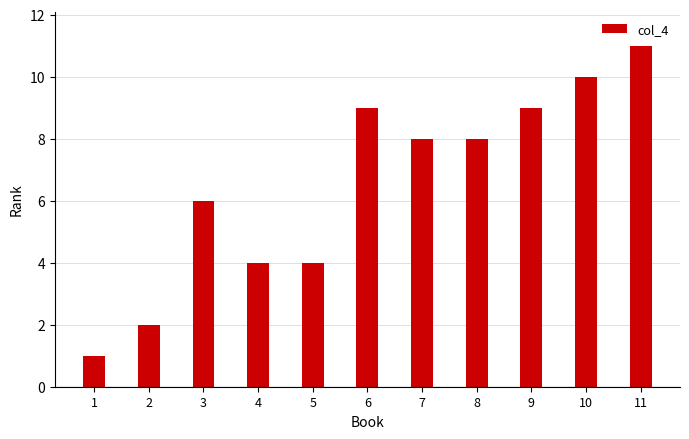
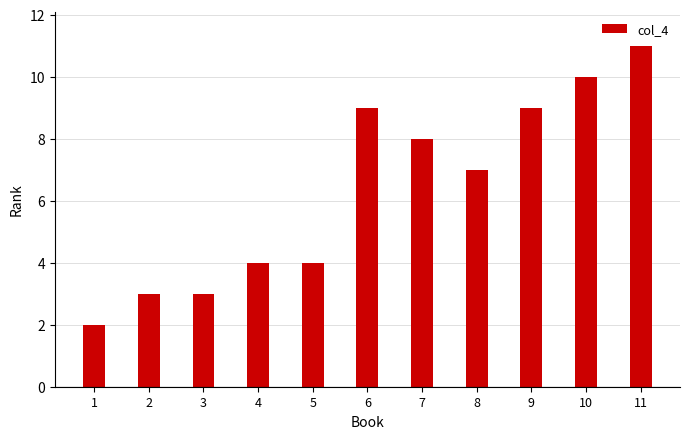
  {
-   "1": 1,
-   "2": 2,
-   "3": 6,
+   "1": 2,
+   "2": 3,
+   "3": 3,
    "4": 4,
    "5": 4,
    "6": 9,
    "7": 8,
-   "8": 8,
+   "8": 7,
    "9": 9,
    "10": 10,
    "11": 11
  }
